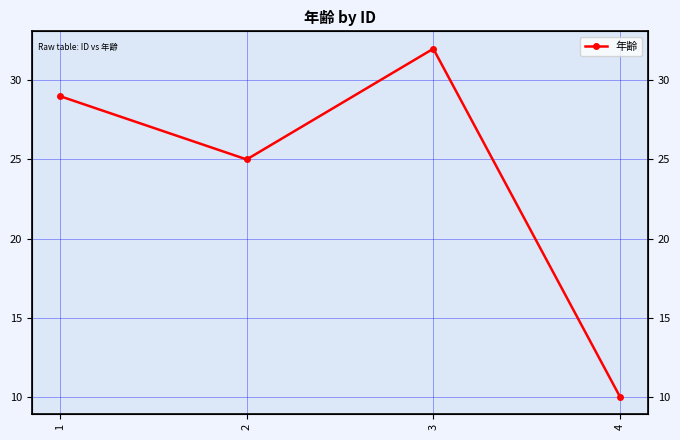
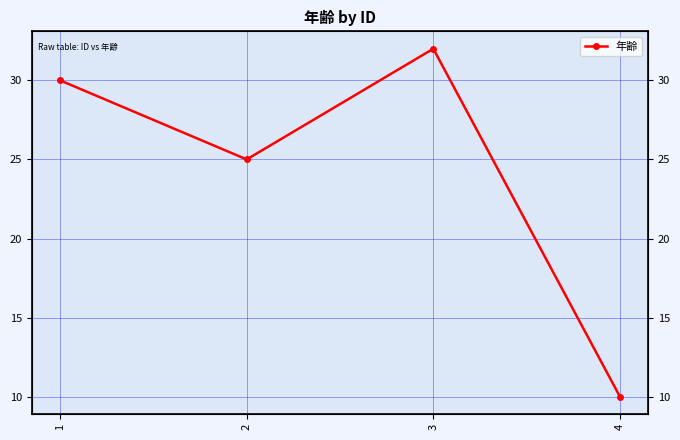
  {
-   "1": 29,
+   "1": 30,
    "2": 25,
    "3": 32,
    "4": 10
  }
